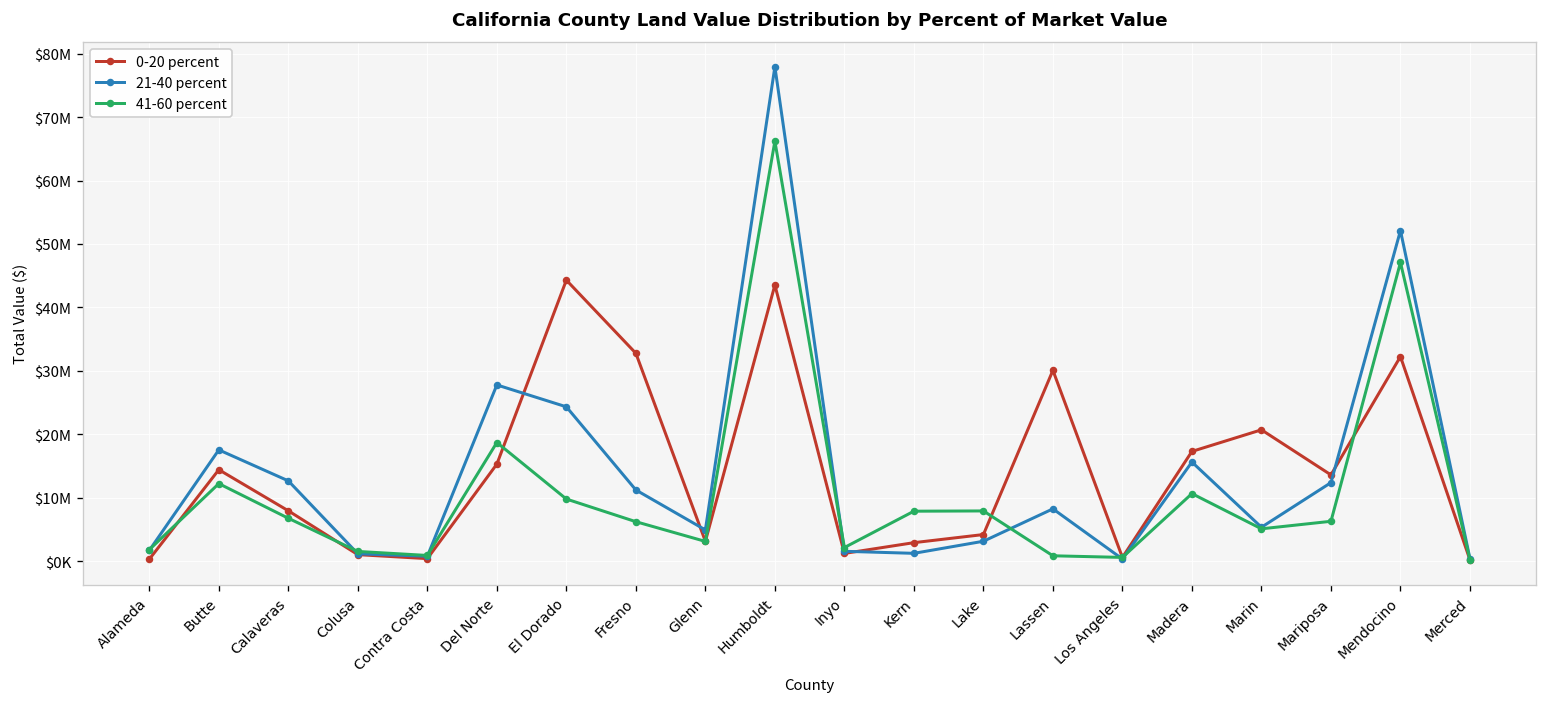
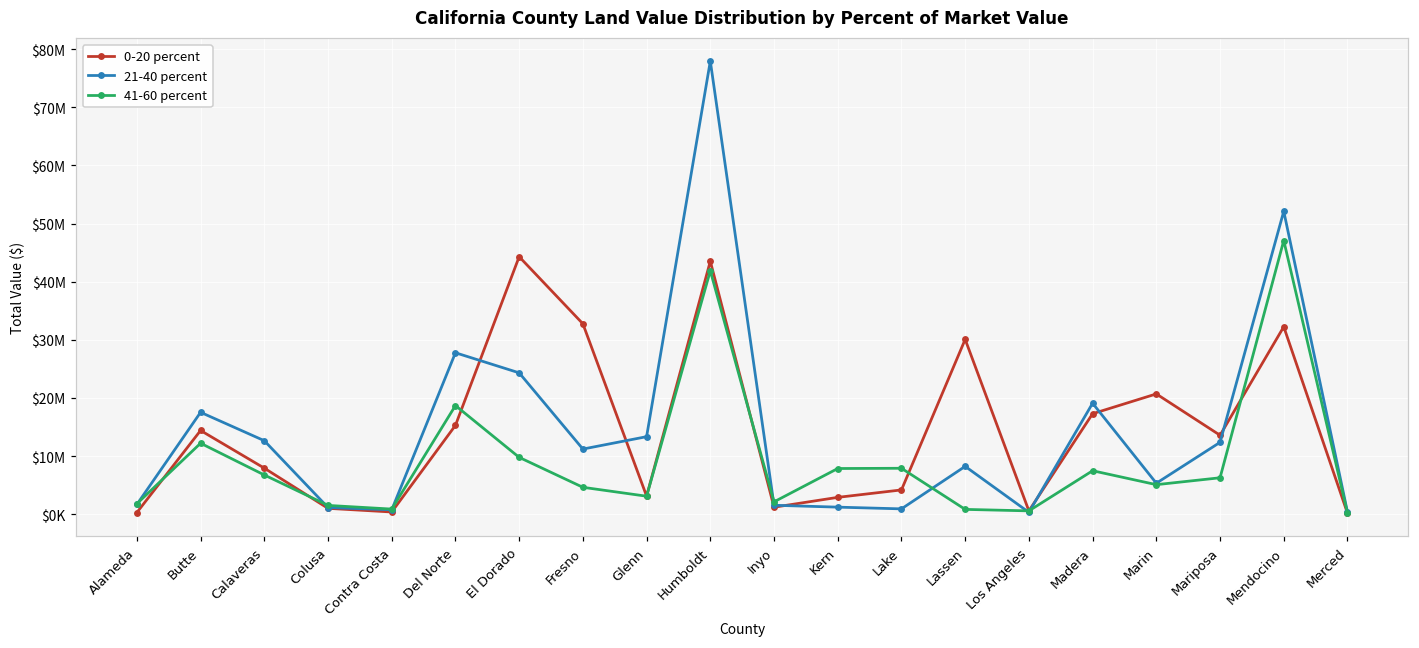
  {
    "0-20 percent": {
      "Alameda": "$0",
      "Butte": "$14000000",
      "Calaveras": "$8000000",
      "Del Norte": "$15000000",
      "El Dorado": "$44000000",
      "Fresno": "$33000000",
      "Humboldt": "$44000000",
      "Kern": "$3000000",
      "Lake": "$4000000",
      "Lassen": "$30000000",
      "Madera": "$17000000",
      "Marin": "$21000000",
      "Mariposa": "$14000000",
      "Mendocino": "$32000000"
    },
    "21-40 percent": {
      "Butte": "$18000000",
      "Calaveras": "$13000000",
      "Del Norte": "$28000000",
      "El Dorado": "$24000000",
      "Fresno": "$11000000",
-     "Glenn": "$5000000",
+     "Glenn": "$13000000",
      "Humboldt": "$78000000",
      "Kern": "$1000000",
-     "Lake": "$3000000",
+     "Lake": "$1000000",
      "Lassen": "$8000000",
-     "Madera": "$16000000",
+     "Madera": "$19000000",
      "Mariposa": "$12000000",
      "Mendocino": "$52000000"
    },
    "41-60 percent": {
      "Butte": "$12000000",
      "Calaveras": "$7000000",
      "Del Norte": "$19000000",
      "El Dorado": "$10000000",
-     "Fresno": "$6000000",
-     "Humboldt": "$66000000",
+     "Fresno": "$5000000",
+     "Humboldt": "$42000000",
      "Inyo": "$2000000",
      "Kern": "$8000000",
      "Lake": "$8000000",
      "Lassen": "$1000000",
-     "Madera": "$11000000",
+     "Madera": "$7000000",
      "Mariposa": "$6000000",
      "Mendocino": "$47000000"
    }
  }
